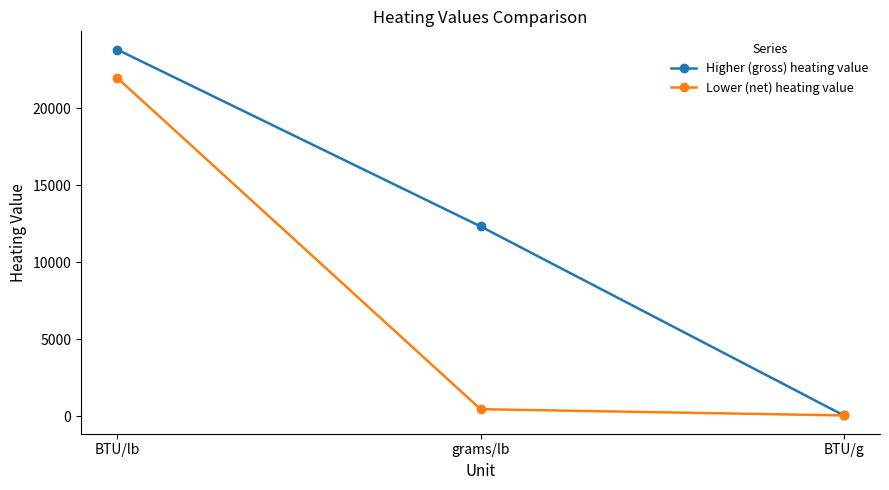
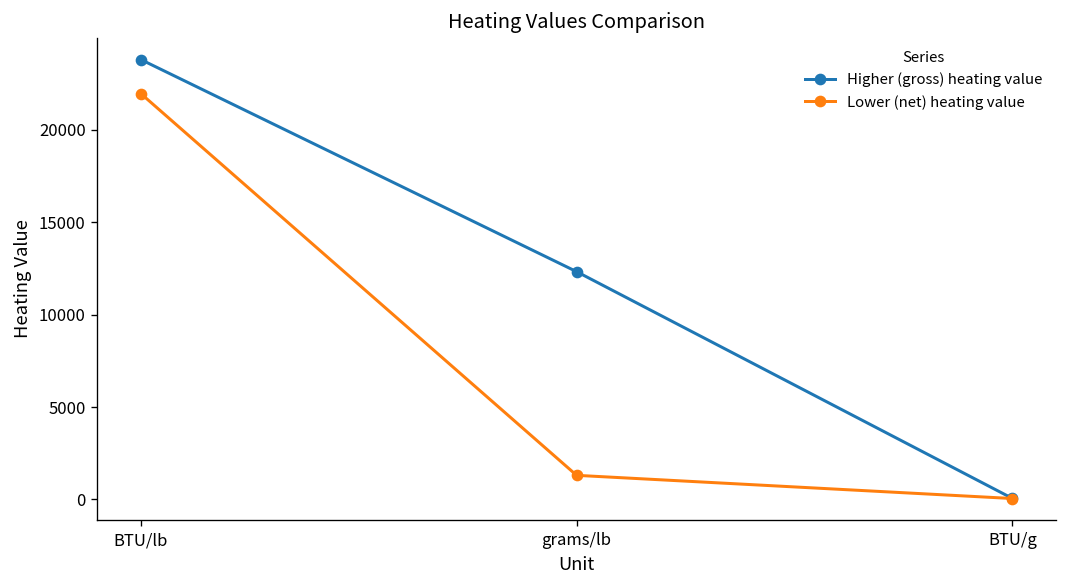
  {
    "Higher (gross) heating value": {
      "BTU/lb": 23800,
      "grams/lb": 12300
    },
    "Lower (net) heating value": {
      "BTU/lb": 22000,
-     "grams/lb": 500
+     "grams/lb": 1300
    }
  }
